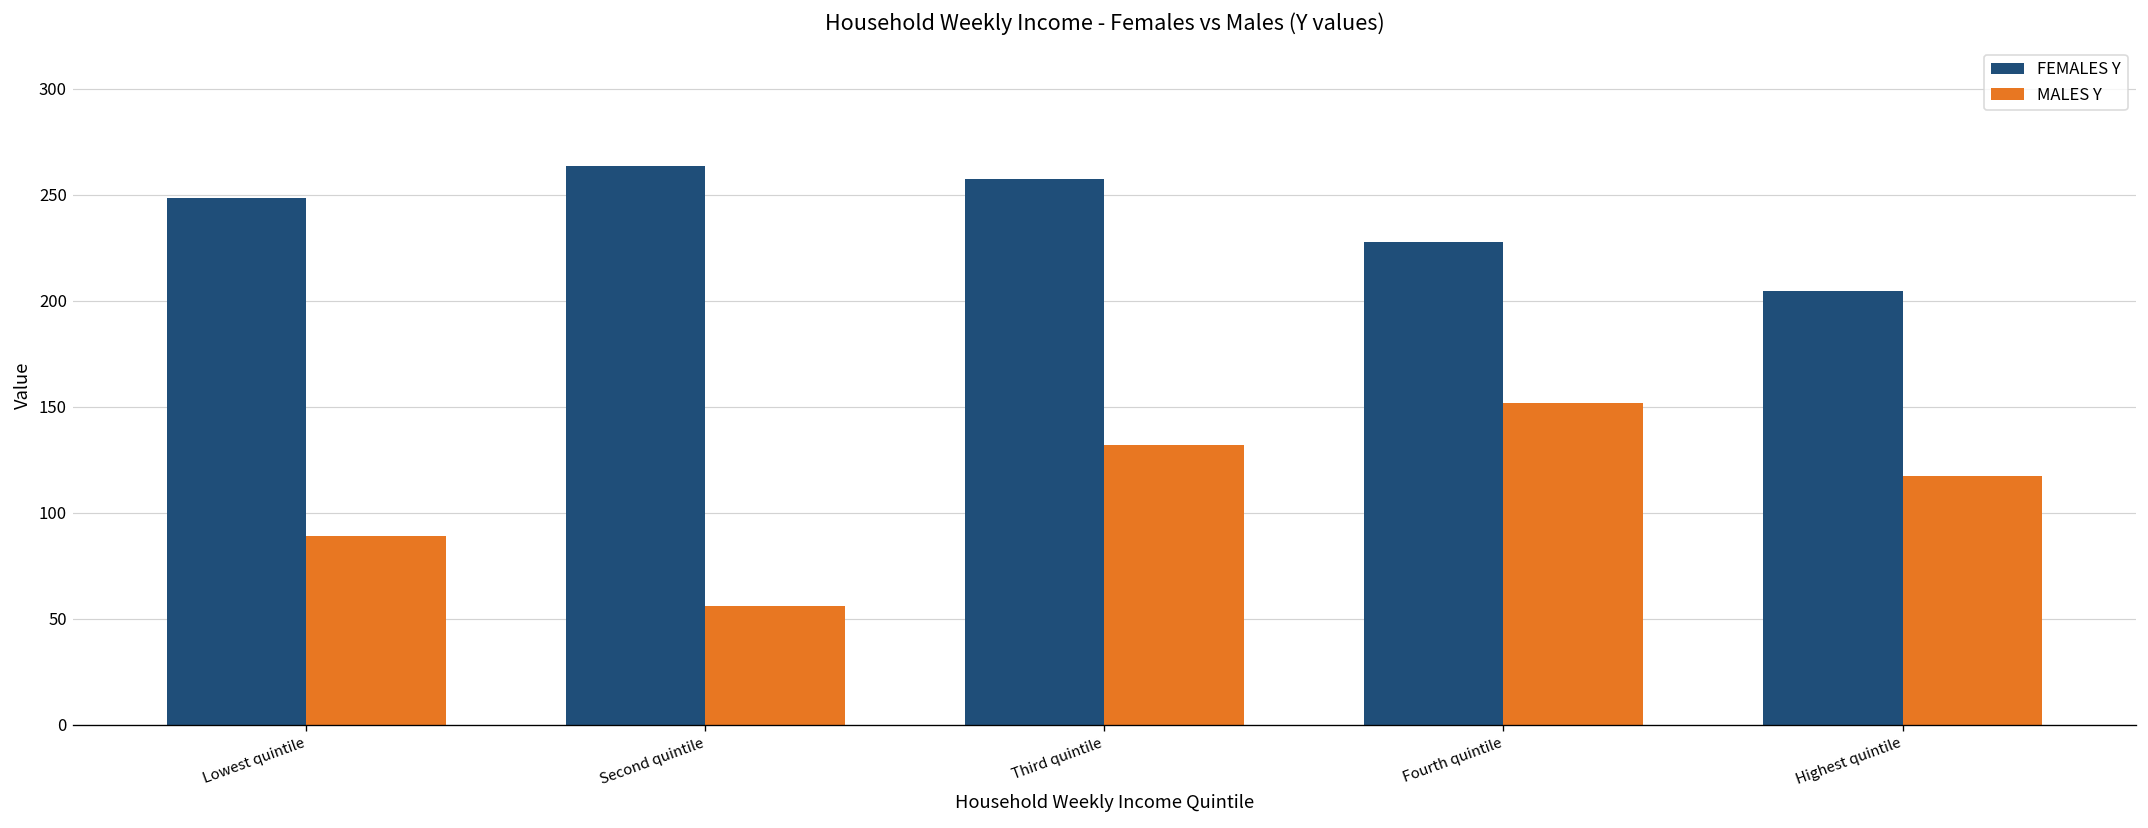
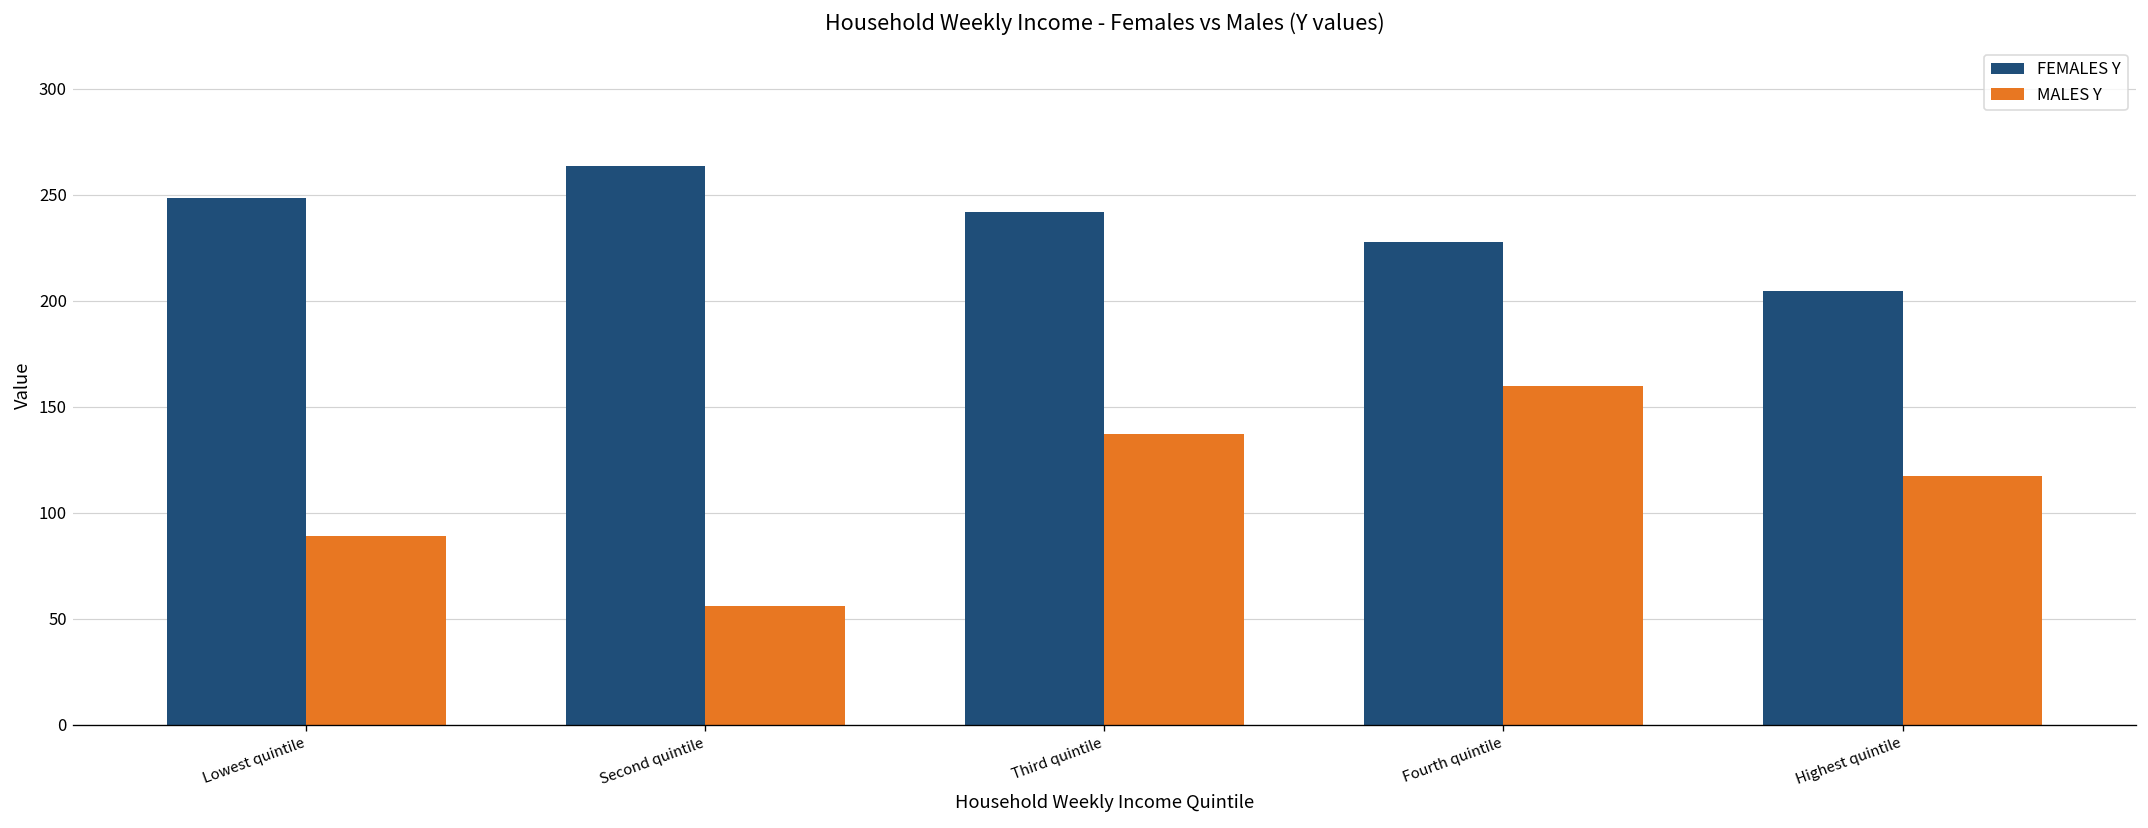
  {
    "FEMALES Y": {
      "Lowest quintile": 248,
      "Second quintile": 263,
-     "Third quintile": 257,
+     "Third quintile": 242,
      "Fourth quintile": 228,
      "Highest quintile": 204
    },
    "MALES Y": {
      "Lowest quintile": 89,
      "Second quintile": 56,
-     "Third quintile": 132,
-     "Fourth quintile": 152,
+     "Third quintile": 137,
+     "Fourth quintile": 160,
      "Highest quintile": 117
    }
  }
